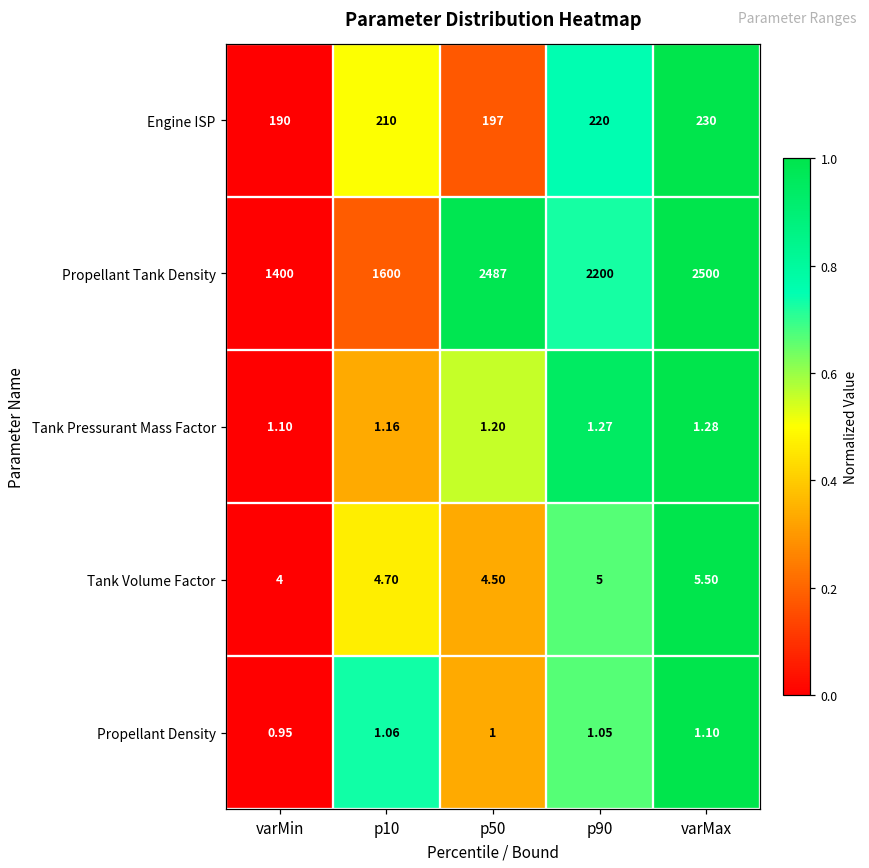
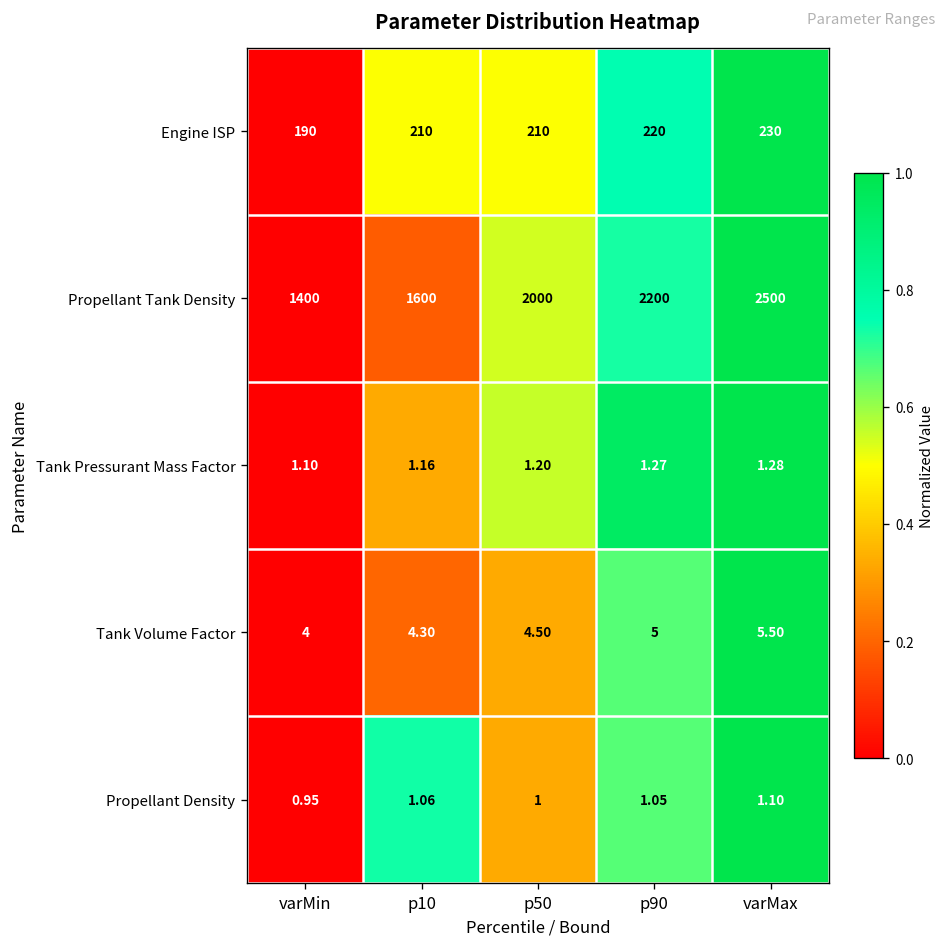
  {
    "Engine ISP": {
      "varMin": 190,
      "p10": 210,
-     "p50": 197,
+     "p50": 210,
      "p90": 220,
      "varMax": 230
    },
    "Propellant Tank Density": {
      "varMin": 1400,
      "p10": 1600,
-     "p50": 2487,
+     "p50": 2000,
      "p90": 2200,
      "varMax": 2500
    },
    "Tank Pressurant Mass Factor": {
      "varMin": 1.10,
      "p10": 1.16,
      "p50": 1.20,
      "p90": 1.27,
      "varMax": 1.28
    },
    "Tank Volume Factor": {
      "varMin": 4,
-     "p10": 4.70,
+     "p10": 4.30,
      "p50": 4.50,
      "p90": 5,
      "varMax": 5.50
    },
    "Propellant Density": {
      "varMin": 0.95,
      "p10": 1.06,
      "p50": 1,
      "p90": 1.05,
      "varMax": 1.10
    }
  }
